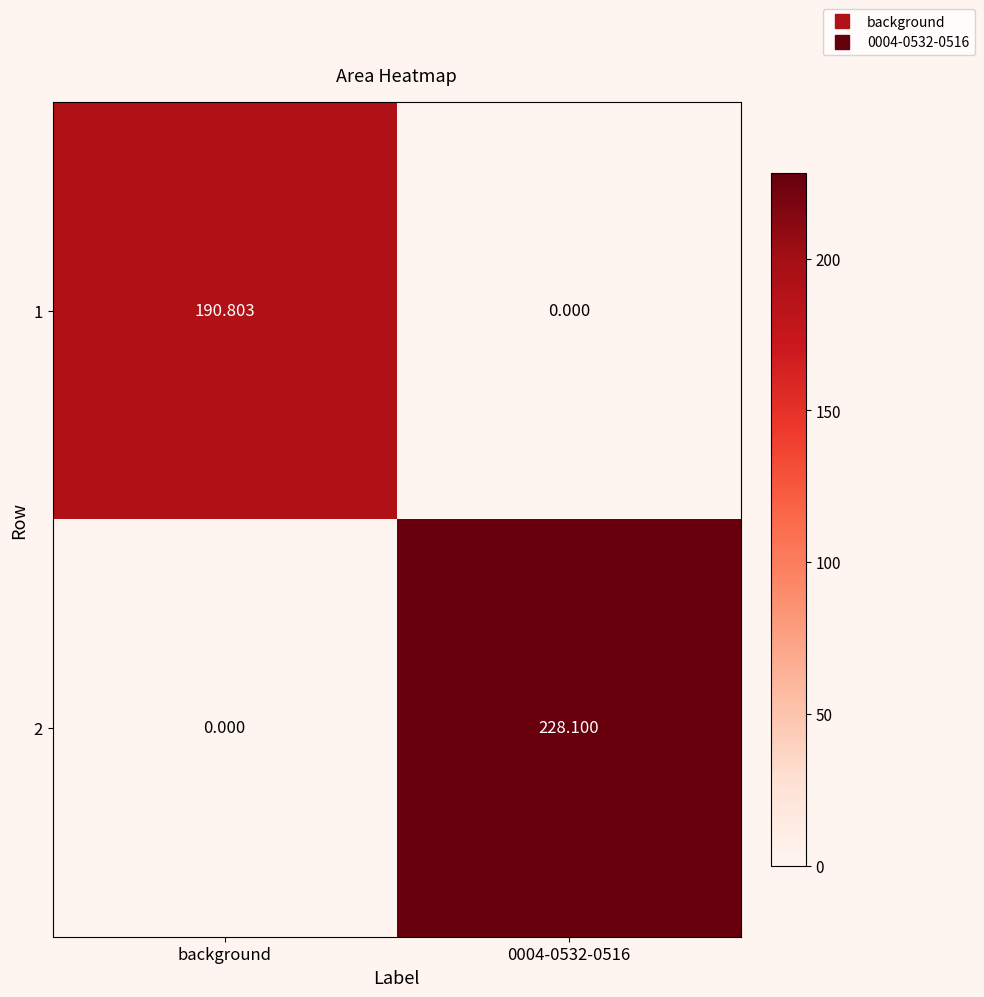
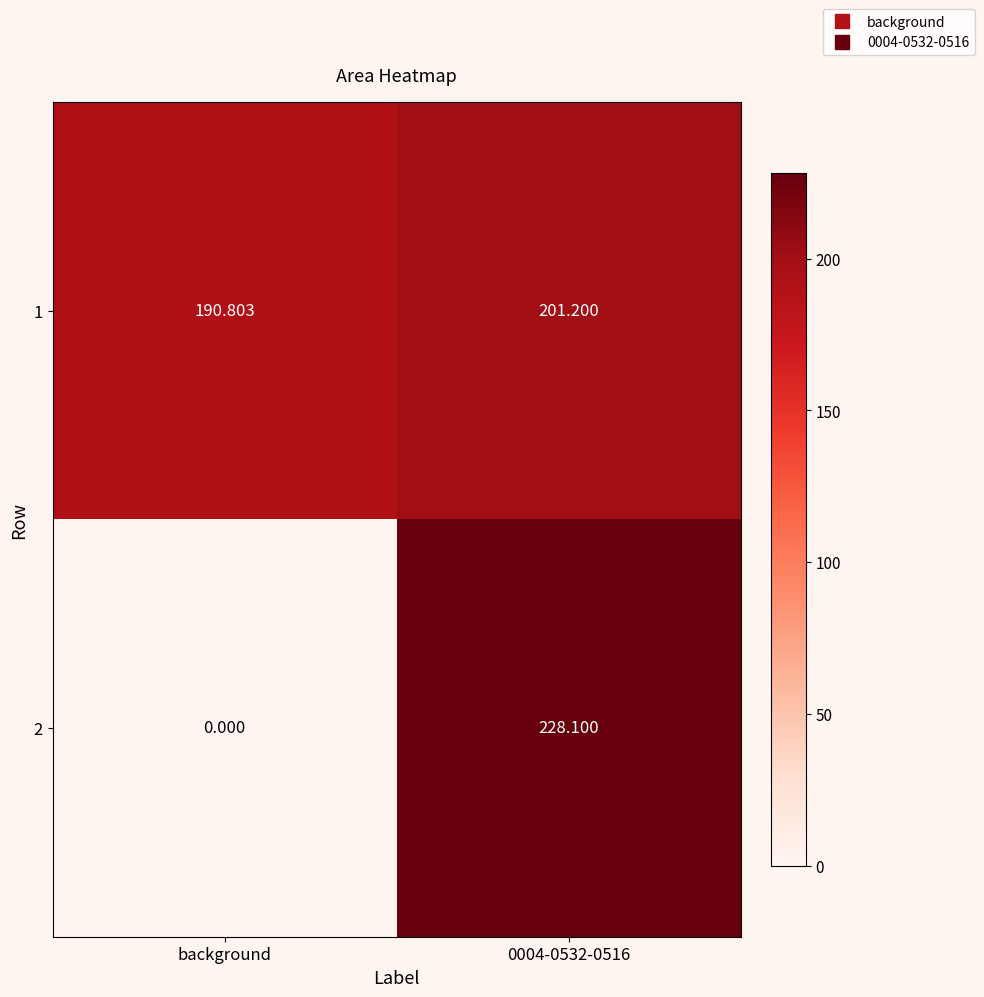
  {
    "1": {
      "background": 190.803,
-     "0004-0532-0516": 0.000
+     "0004-0532-0516": 201.200
    },
    "2": {
      "background": 0.000,
      "0004-0532-0516": 228.100
    }
  }
